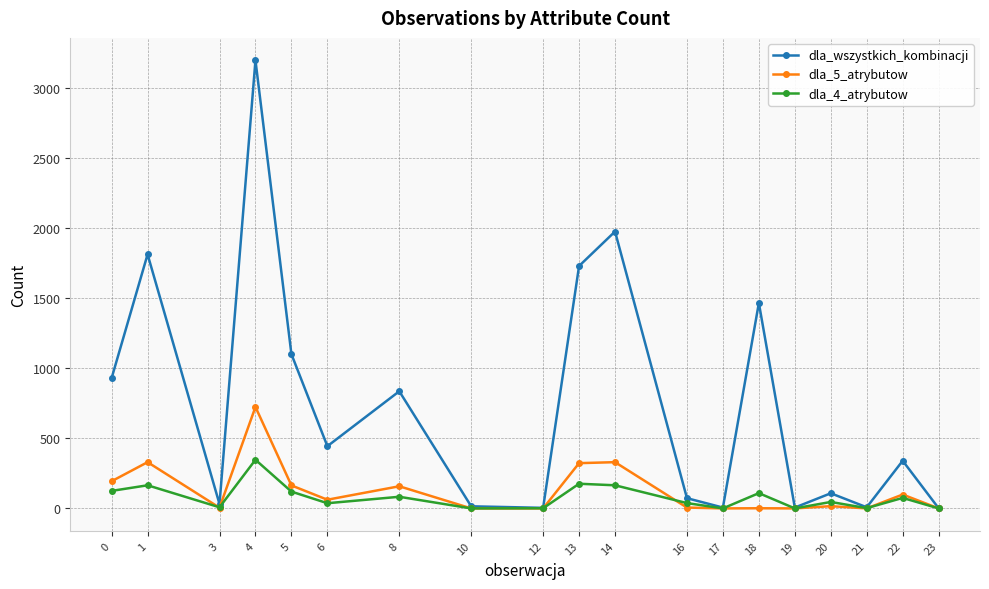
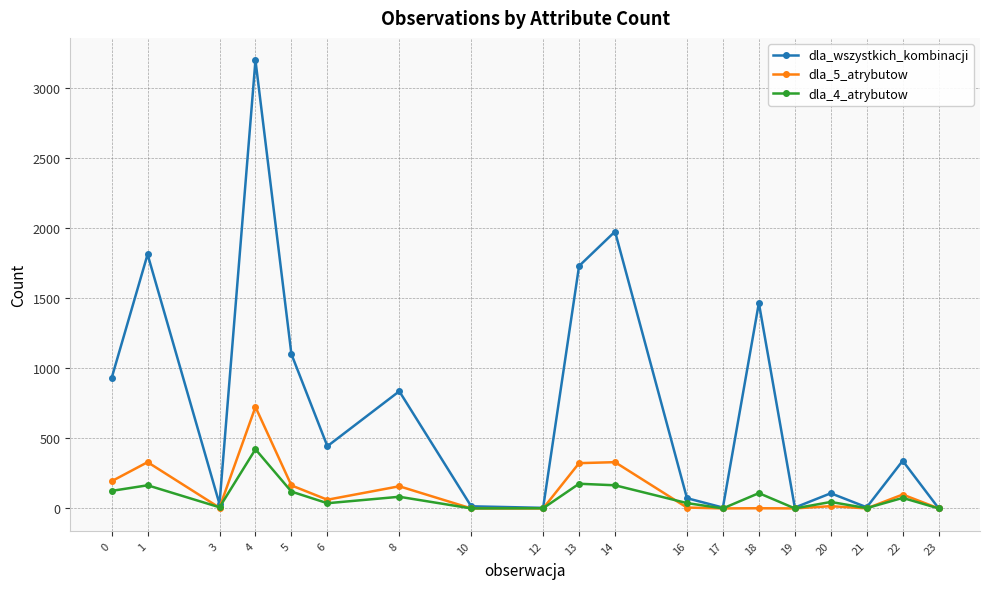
  {
    "dla_wszystkich_kombinacji": {
      "0": 930,
      "1": 1810,
      "3": 30,
      "4": 3200,
      "5": 1100,
      "6": 440,
      "8": 840,
      "13": 1730,
      "14": 1980,
      "16": 70,
      "18": 1470,
      "20": 110,
      "22": 340
    },
    "dla_5_atrybutow": {
      "0": 190,
      "1": 330,
      "4": 720,
      "5": 160,
      "6": 60,
      "8": 160,
      "13": 320,
      "14": 330,
      "16": 10,
      "18": 0,
      "20": 20,
      "22": 100
    },
    "dla_4_atrybutow": {
      "0": 130,
      "1": 170,
-     "4": 350,
+     "4": 420,
      "5": 120,
      "6": 40,
      "8": 80,
      "13": 180,
      "14": 170,
      "16": 40,
      "18": 110,
      "20": 50,
      "22": 80
    }
  }
